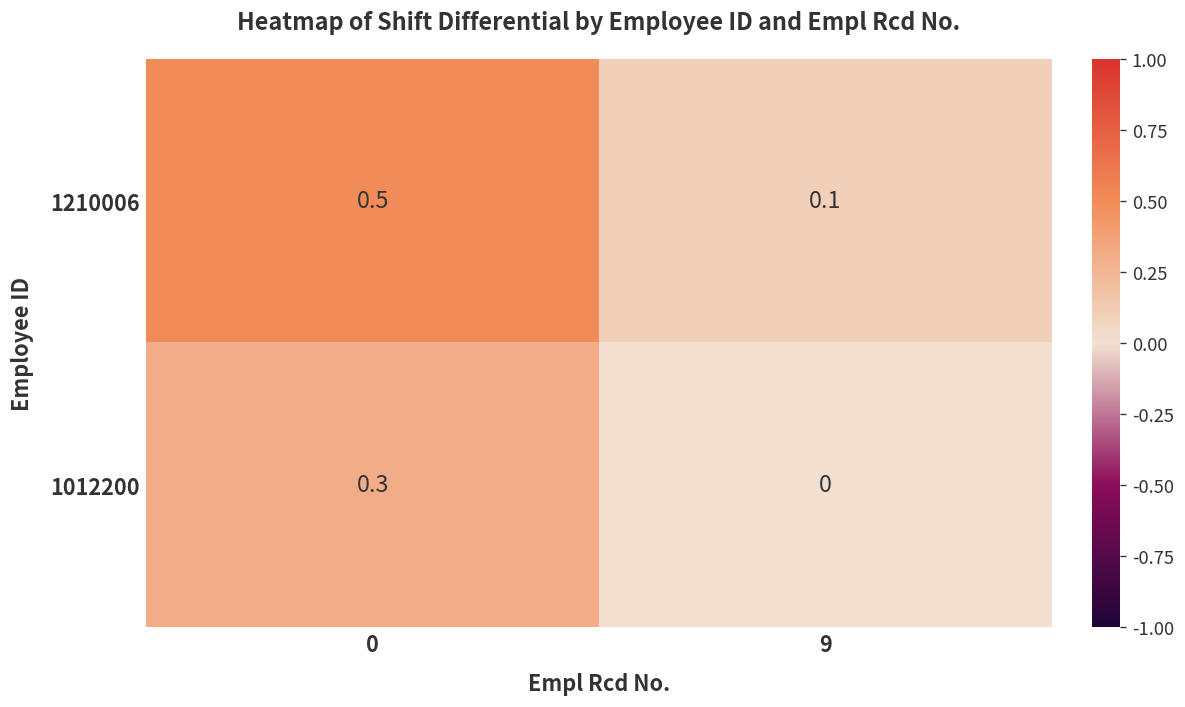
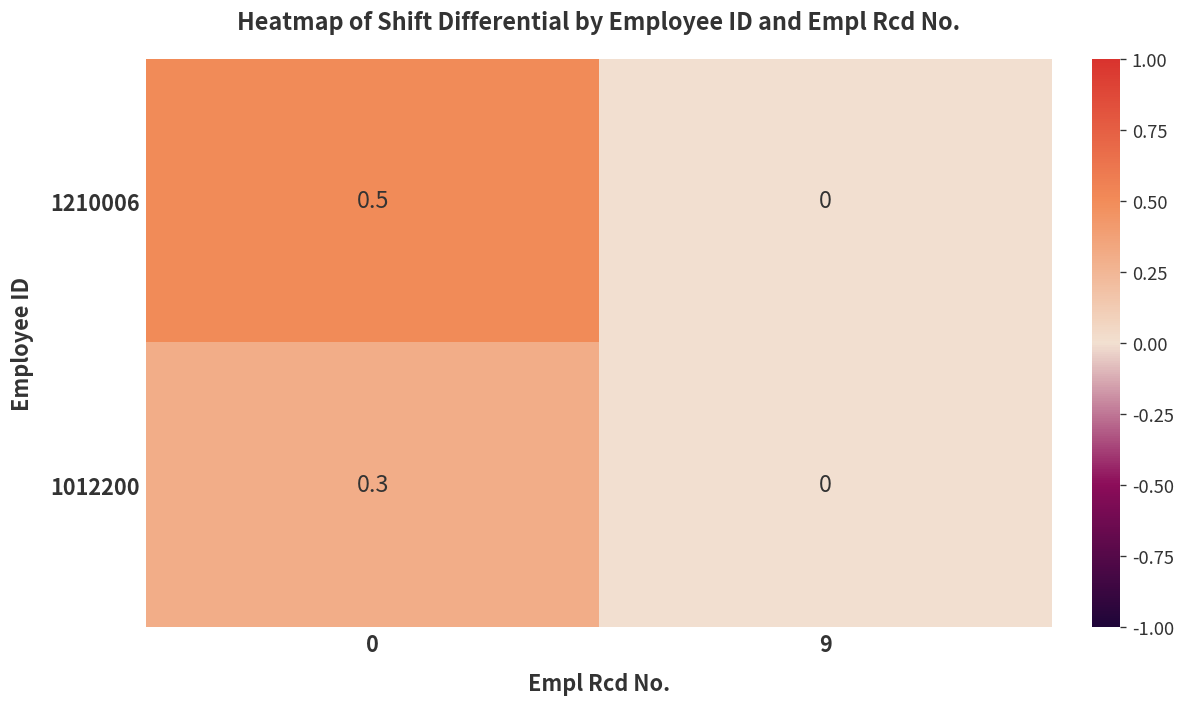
  {
    "1210006": {
      "0": 0.5,
-     "9": 0.1
+     "9": 0
    },
    "1012200": {
      "0": 0.3,
      "9": 0
    }
  }
